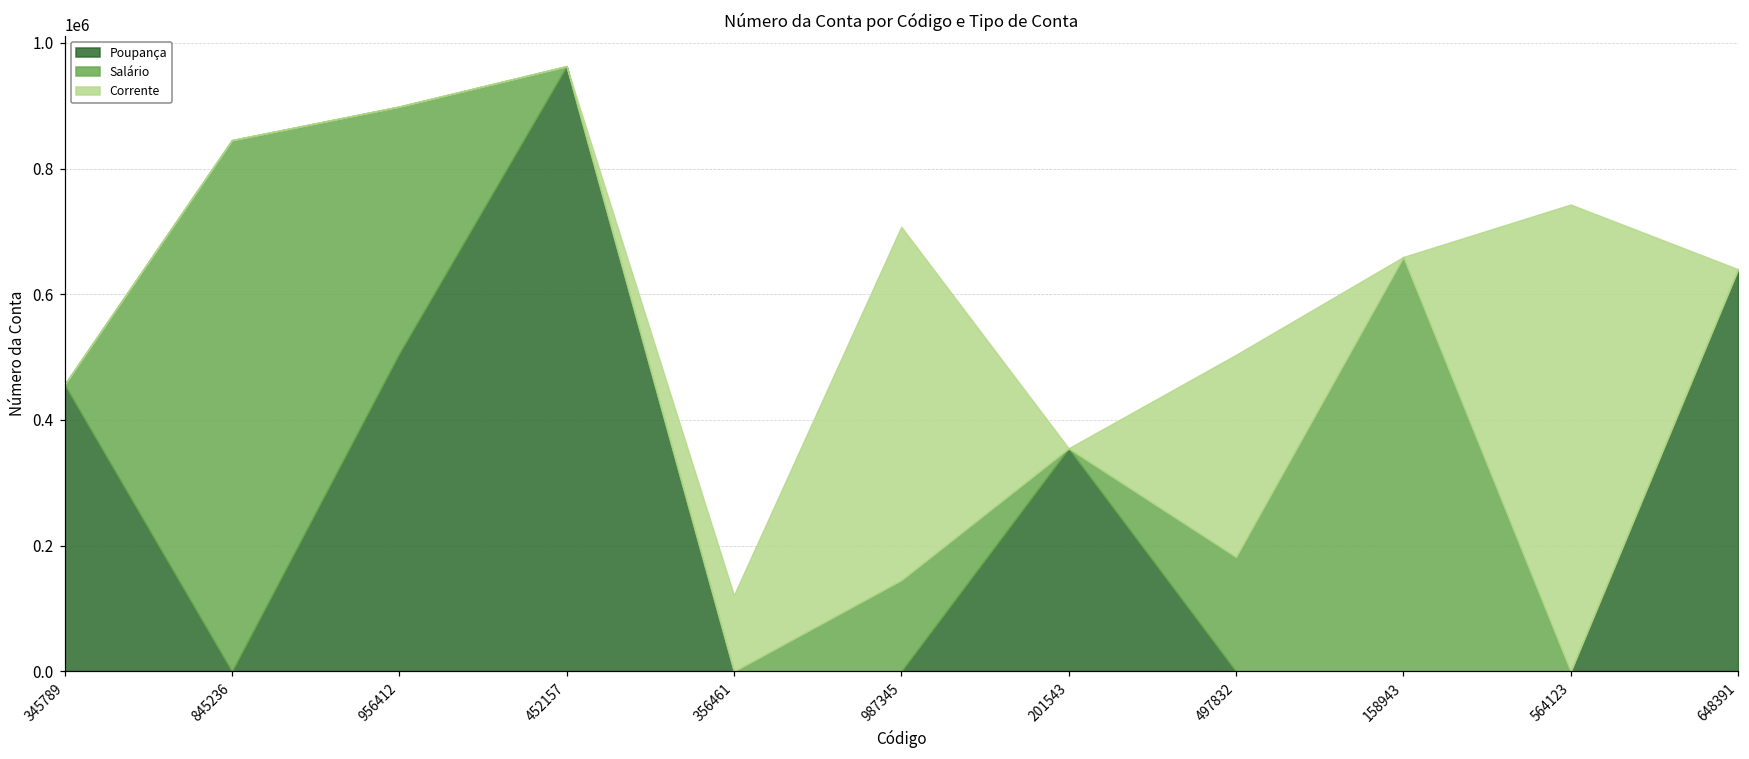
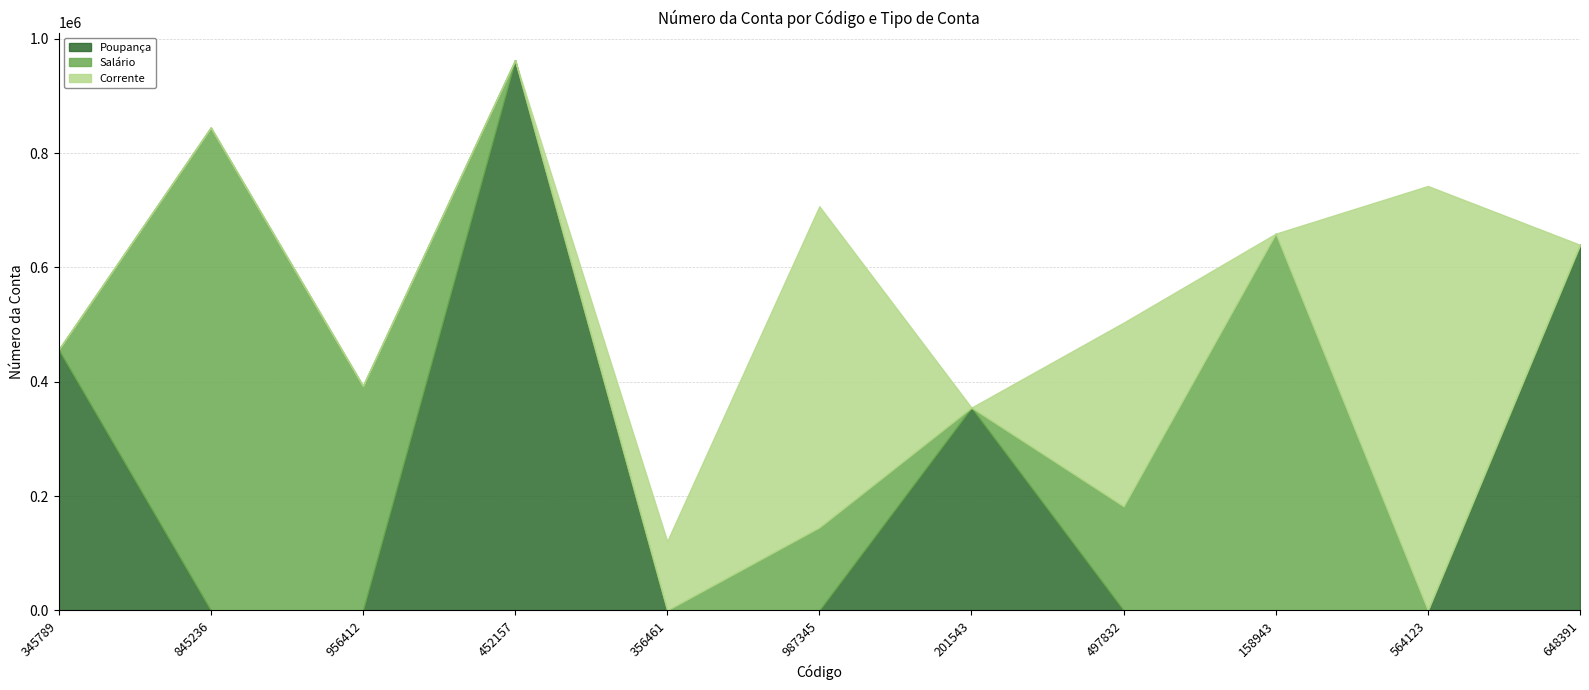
  {
    "Poupança": {
      "845236": 0,
-     "956412": 510000,
+     "956412": 0,
      "987345": 0,
      "497832": 0,
      "158943": 0
    },
    "Salário": {
      "987345": 150000,
      "497832": 180000
    },
    "Corrente": {
      "356461": 120000,
      "987345": 560000,
      "497832": 320000,
      "564123": 740000
    }
  }
